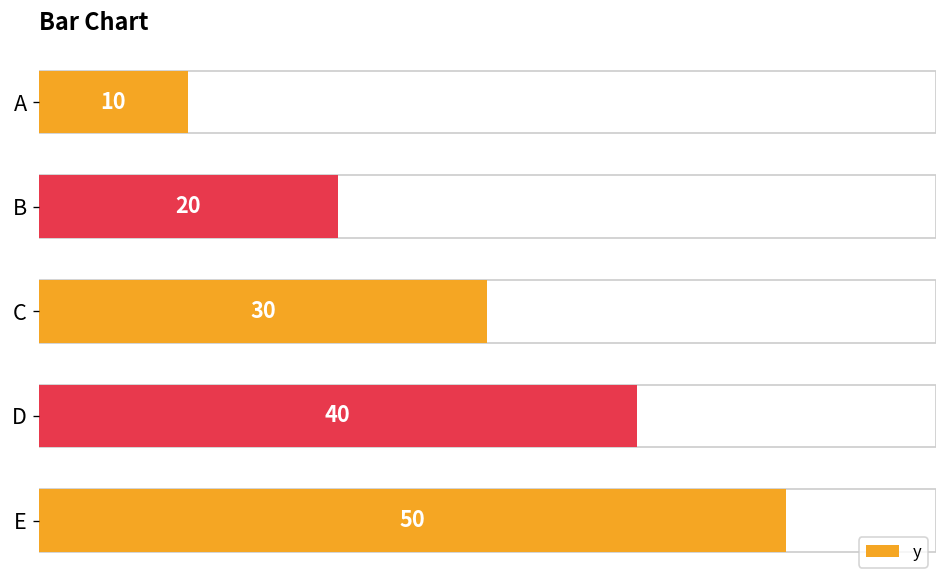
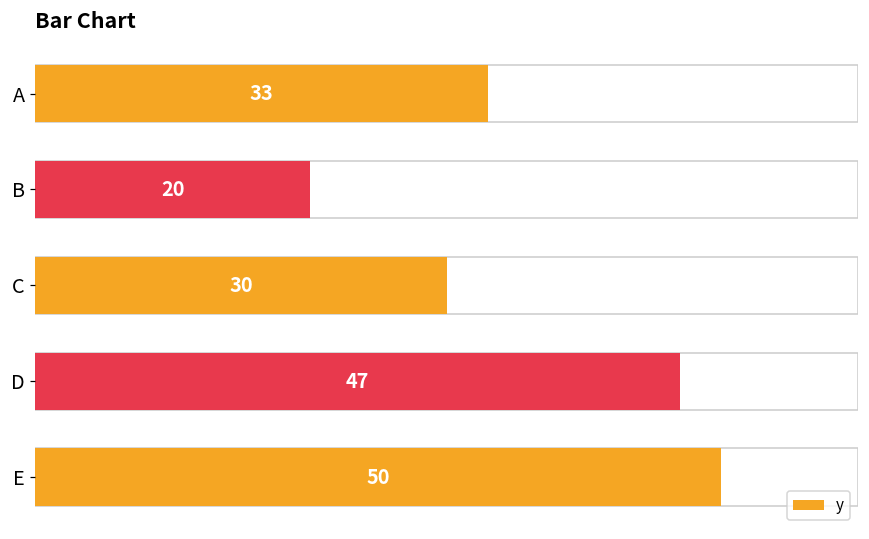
  {
-   "A": 10,
+   "A": 33,
    "B": 20,
    "C": 30,
-   "D": 40,
+   "D": 47,
    "E": 50
  }
